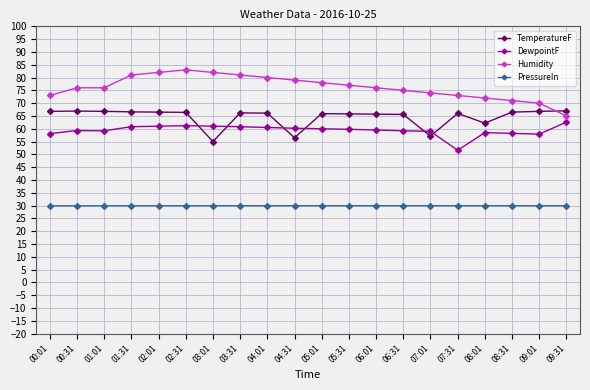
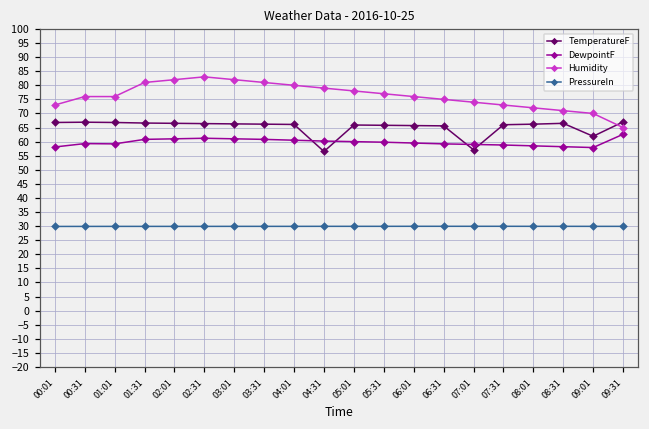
  {
    "TemperatureF": {
      "00:01": 67,
      "00:31": 67,
      "01:01": 67,
      "01:31": 67,
      "02:01": 67,
      "02:31": 66,
-     "03:01": 55,
+     "03:01": 66,
      "03:31": 66,
      "04:01": 66,
      "04:31": 57,
      "05:01": 66,
      "05:31": 66,
      "06:01": 66,
      "06:31": 66,
      "07:01": 57,
      "07:31": 66,
-     "08:01": 62,
+     "08:01": 66,
      "08:31": 67,
-     "09:01": 67,
+     "09:01": 62,
      "09:31": 67
    },
    "DewpointF": {
      "00:01": 58,
      "00:31": 59,
      "01:01": 59,
      "01:31": 61,
      "02:01": 61,
      "02:31": 61,
      "03:01": 61,
      "03:31": 61,
      "04:01": 61,
      "04:31": 60,
      "05:01": 60,
      "05:31": 60,
      "06:01": 60,
      "06:31": 59,
      "07:01": 59,
-     "07:31": 52,
+     "07:31": 59,
      "08:01": 59,
      "08:31": 58,
      "09:01": 58,
      "09:31": 63
    },
    "Humidity": {
      "00:01": 73,
      "00:31": 76,
      "01:01": 76,
      "01:31": 81,
      "02:01": 82,
      "02:31": 83,
      "03:01": 82,
      "03:31": 81,
      "04:01": 80,
      "04:31": 79,
      "05:01": 78,
      "05:31": 77,
      "06:01": 76,
      "06:31": 75,
      "07:01": 74,
      "07:31": 73,
      "08:01": 72,
      "08:31": 71,
      "09:01": 70,
      "09:31": 65
    },
    "PressureIn": {
      "00:01": 30,
      "00:31": 30,
      "01:01": 30,
      "01:31": 30,
      "02:01": 30,
      "02:31": 30,
      "03:01": 30,
      "03:31": 30,
      "04:01": 30,
      "04:31": 30,
      "05:01": 30,
      "05:31": 30,
      "06:01": 30,
      "06:31": 30,
      "07:01": 30,
      "07:31": 30,
      "08:01": 30,
      "08:31": 30,
      "09:01": 30,
      "09:31": 30
    }
  }
